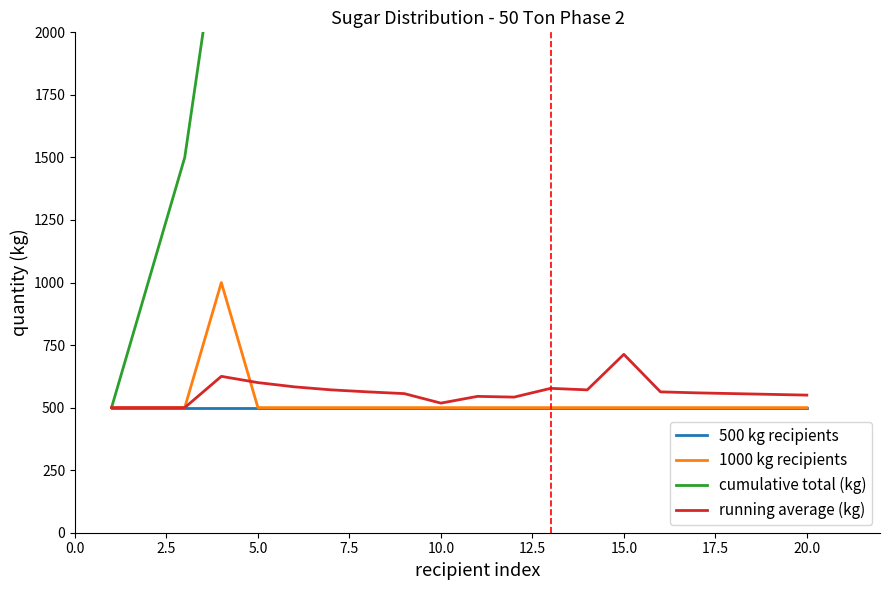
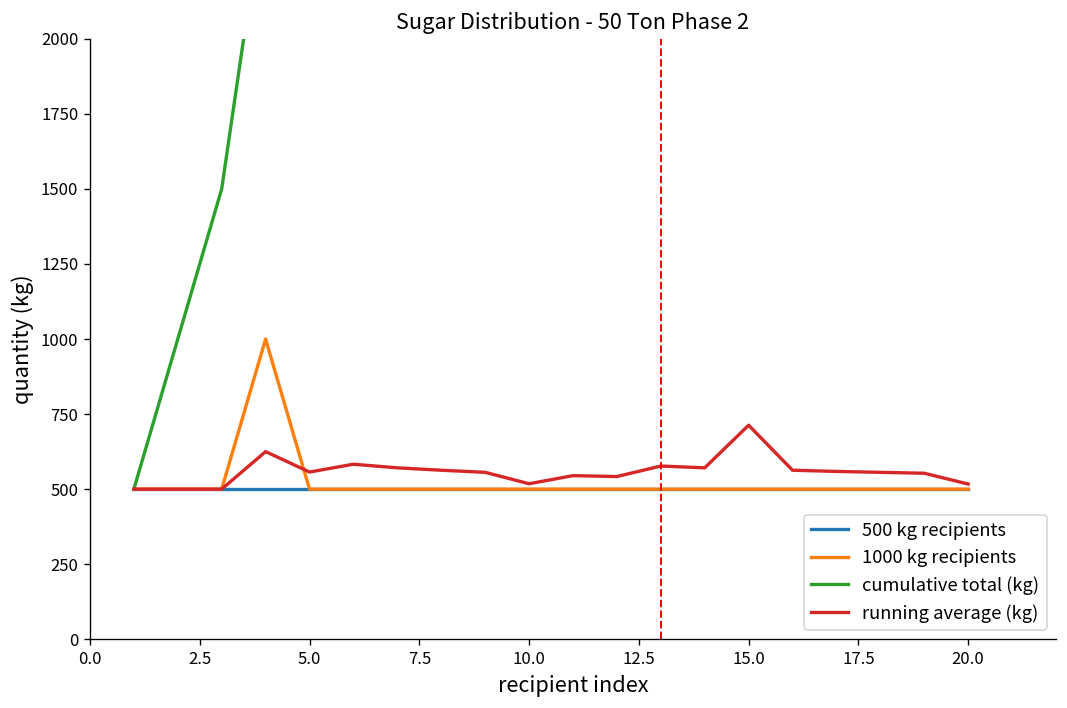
  {
    "running average (kg)": {
-     "5.0": 600,
+     "5.0": 560,
      "10.0": 520,
      "15.0": 710,
-     "20.0": 550
+     "20.0": 520
    }
  }
